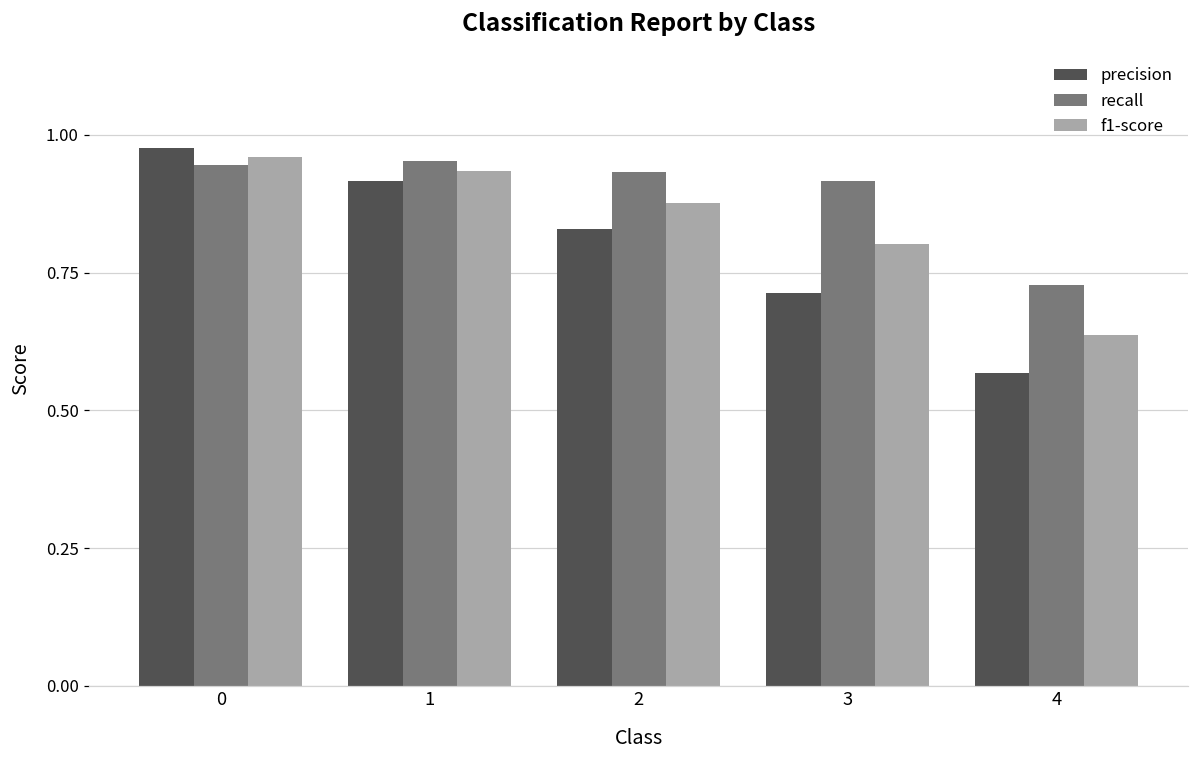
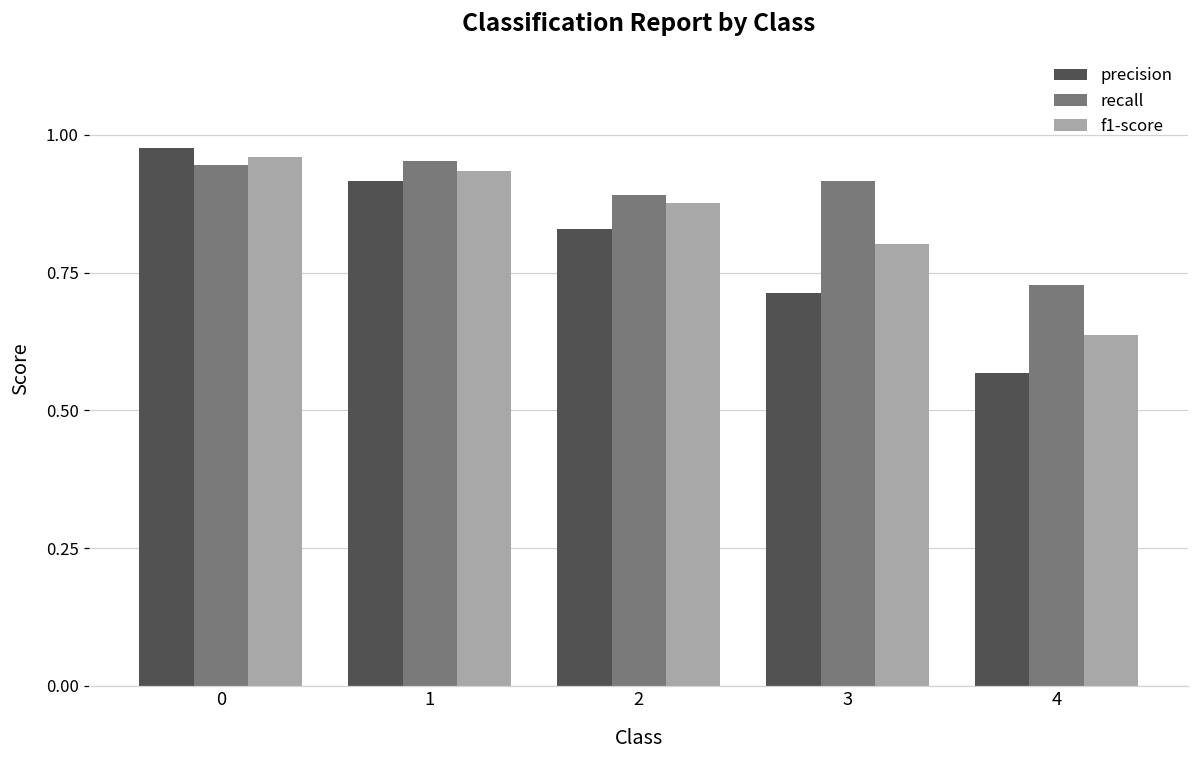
  {
    "precision": {
      "0": 0.98,
      "1": 0.92,
      "2": 0.83,
      "3": 0.71,
      "4": 0.57
    },
    "recall": {
      "0": 0.94,
      "1": 0.95,
-     "2": 0.93,
+     "2": 0.89,
      "3": 0.92,
      "4": 0.73
    },
    "f1-score": {
      "0": 0.96,
      "1": 0.93,
      "2": 0.88,
      "3": 0.80,
      "4": 0.64
    }
  }
